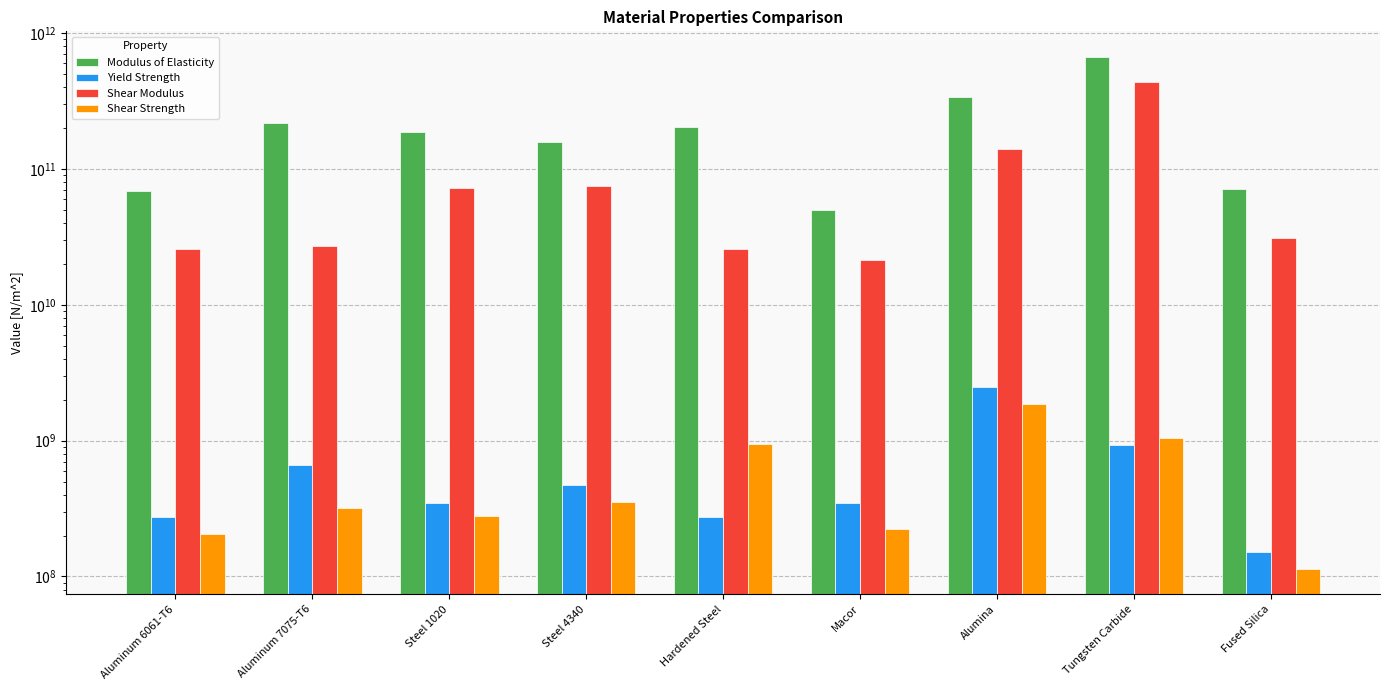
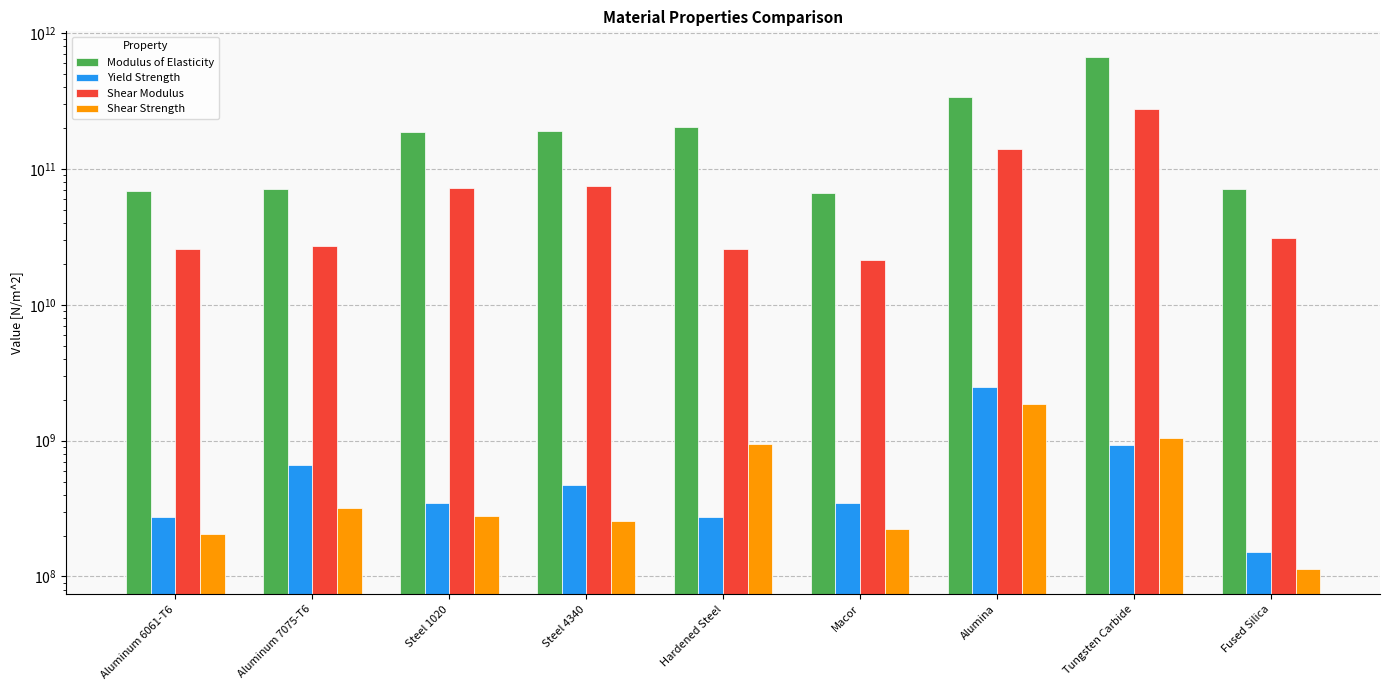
  {
    "Modulus of Elasticity": {
      "Aluminum 6061-T6": 70000000000,
-     "Aluminum 7075-T6": 220000000000,
+     "Aluminum 7075-T6": 70000000000,
      "Steel 1020": 190000000000,
-     "Steel 4340": 160000000000,
+     "Steel 4340": 190000000000,
      "Hardened Steel": 200000000000,
-     "Macor": 50000000000,
+     "Macor": 70000000000,
      "Alumina": 340000000000,
      "Tungsten Carbide": 700000000000,
      "Fused Silica": 70000000000
    },
    "Yield Strength": {
      "Aluminum 6061-T6": 280000000,
      "Aluminum 7075-T6": 700000000,
      "Steel 1020": 350000000,
      "Steel 4340": 470000000,
      "Hardened Steel": 280000000,
      "Macor": 350000000,
      "Alumina": 2500000000,
      "Tungsten Carbide": 900000000,
      "Fused Silica": 150000000
    },
    "Shear Modulus": {
      "Aluminum 6061-T6": 26000000000,
      "Aluminum 7075-T6": 27000000000,
      "Steel 1020": 70000000000,
      "Steel 4340": 70000000000,
      "Hardened Steel": 26000000000,
      "Macor": 22000000000,
      "Alumina": 140000000000,
-     "Tungsten Carbide": 440000000000,
+     "Tungsten Carbide": 280000000000,
      "Fused Silica": 31000000000
    },
    "Shear Strength": {
      "Aluminum 6061-T6": 210000000,
      "Aluminum 7075-T6": 320000000,
      "Steel 1020": 280000000,
-     "Steel 4340": 350000000,
+     "Steel 4340": 260000000,
      "Hardened Steel": 900000000,
      "Macor": 220000000,
      "Alumina": 1900000000,
      "Tungsten Carbide": 1100000000,
      "Fused Silica": 110000000
    }
  }
